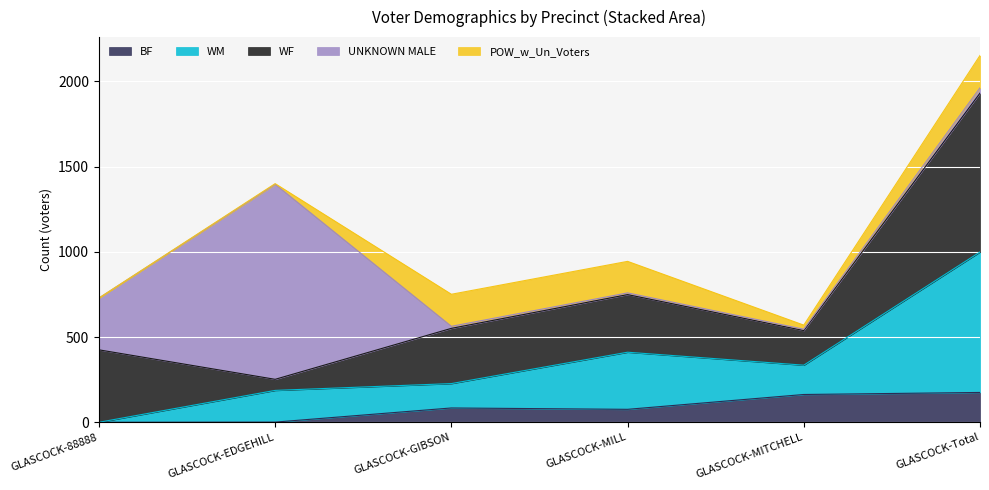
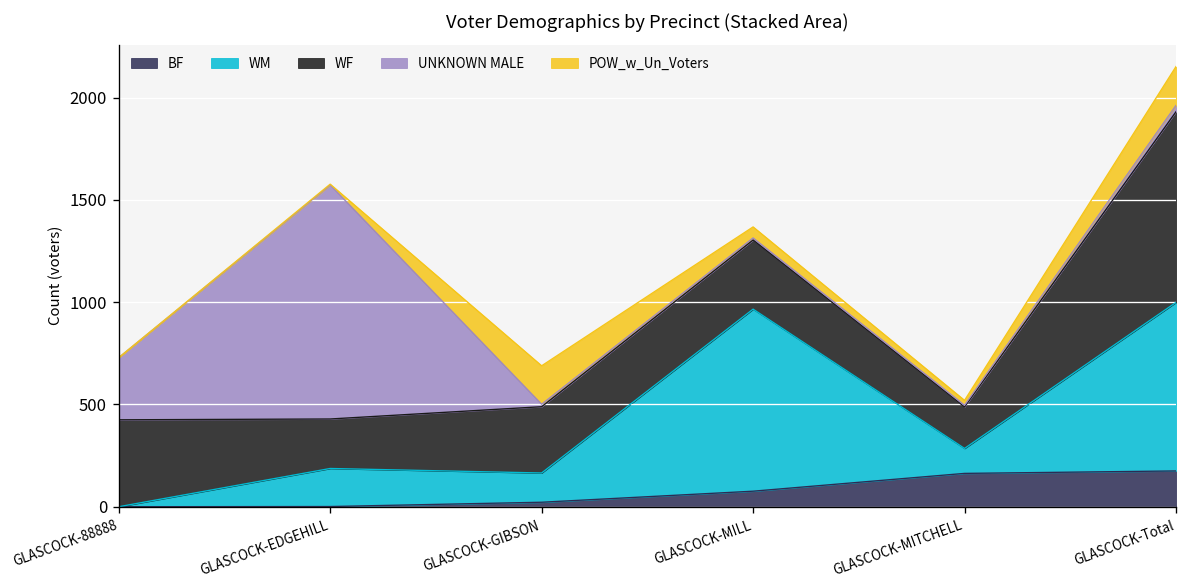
  {
    "BF": {
      "GLASCOCK-EDGEHILL": 0,
-     "GLASCOCK-GIBSON": 80,
+     "GLASCOCK-GIBSON": 20,
      "GLASCOCK-MILL": 80,
      "GLASCOCK-MITCHELL": 160,
      "GLASCOCK-Total": 180
    },
    "WM": {
      "GLASCOCK-EDGEHILL": 190,
      "GLASCOCK-GIBSON": 140,
-     "GLASCOCK-MILL": 340,
-     "GLASCOCK-MITCHELL": 170,
+     "GLASCOCK-MILL": 890,
+     "GLASCOCK-MITCHELL": 120,
      "GLASCOCK-Total": 820
    },
    "WF": {
      "GLASCOCK-88888": 430,
-     "GLASCOCK-EDGEHILL": 70,
+     "GLASCOCK-EDGEHILL": 240,
      "GLASCOCK-Total": 930
    },
    "UNKNOWN MALE": {
      "GLASCOCK-Total": 30
    },
    "POW_w_Un_Voters": {
      "GLASCOCK-GIBSON": 190,
-     "GLASCOCK-MILL": 190,
+     "GLASCOCK-MILL": 50,
      "GLASCOCK-MITCHELL": 20,
      "GLASCOCK-Total": 190
    }
  }
